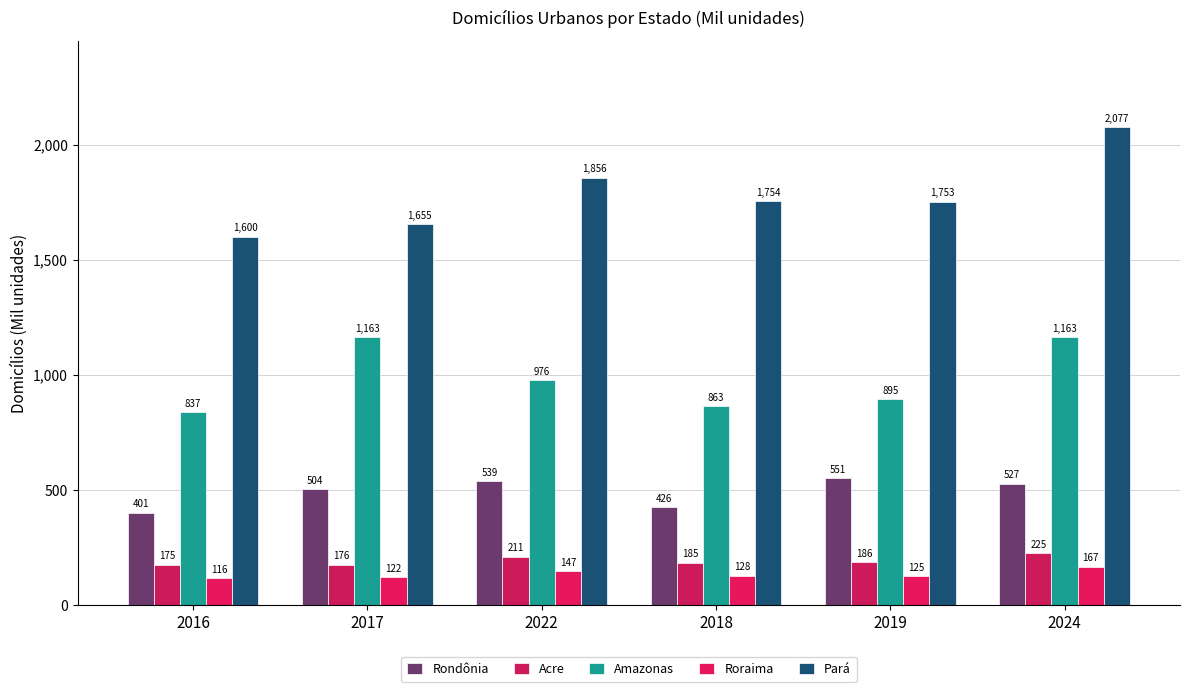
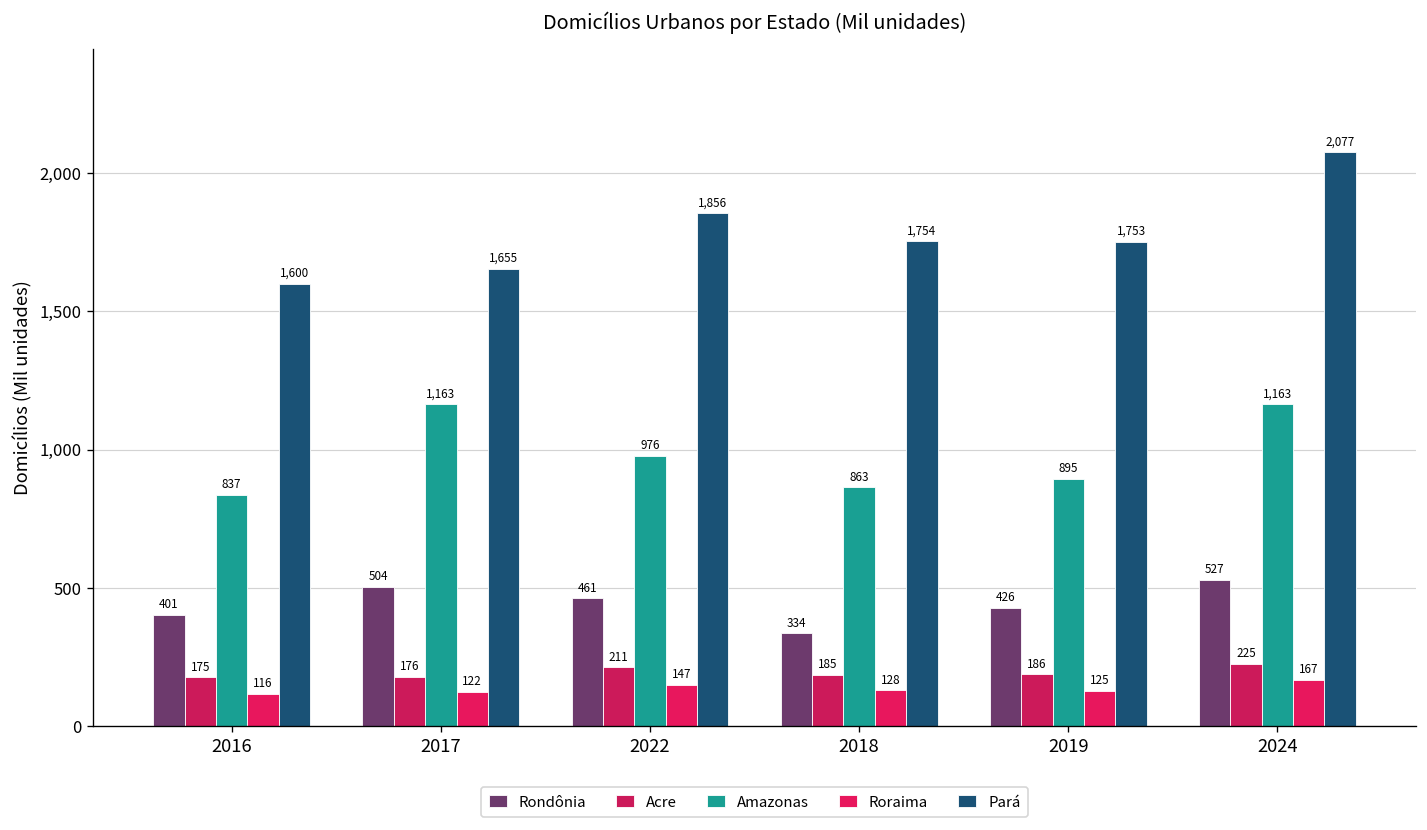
  {
    "Rondônia": {
      "2016": "401",
      "2017": "504",
-     "2022": "539",
-     "2018": "426",
-     "2019": "551",
+     "2022": "461",
+     "2018": "334",
+     "2019": "426",
      "2024": "527"
    },
    "Amazonas": {
      "2016": "837",
      "2017": "1,163",
      "2022": "976",
      "2018": "863",
      "2019": "895",
      "2024": "1,163"
    },
    "Pará": {
      "2016": "1,600",
      "2017": "1,655",
      "2022": "1,856",
      "2018": "1,754",
      "2019": "1,753",
      "2024": "2,077"
    }
  }
